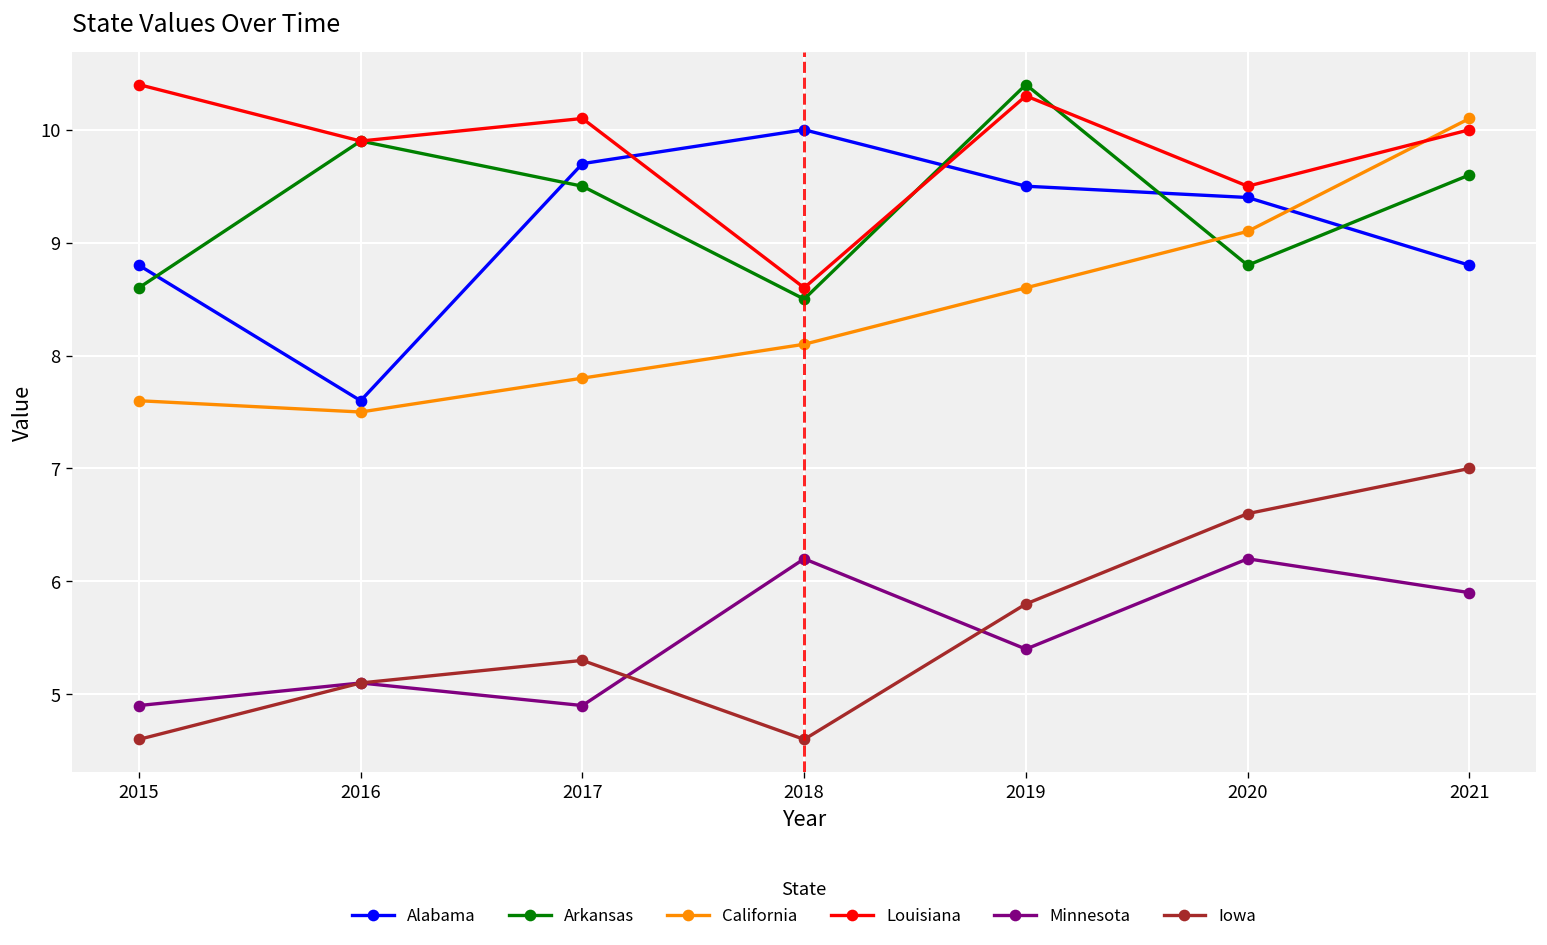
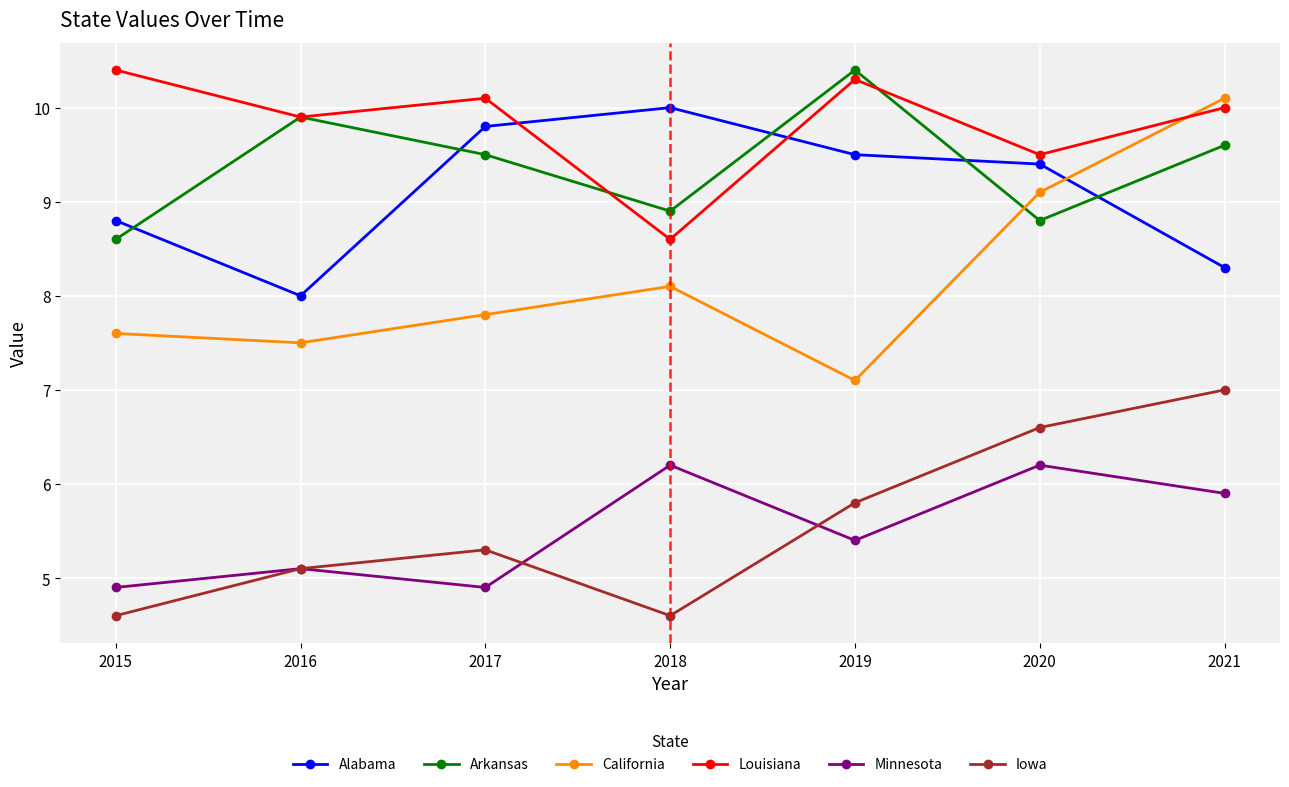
  {
    "Alabama": {
      "2015": 8.8,
-     "2016": 7.6,
-     "2017": 9.7,
+     "2016": 8.0,
+     "2017": 9.8,
      "2018": 10.0,
      "2019": 9.5,
      "2020": 9.4,
-     "2021": 8.8
+     "2021": 8.3
    },
    "Arkansas": {
      "2015": 8.6,
      "2017": 9.5,
-     "2018": 8.5,
+     "2018": 8.9,
      "2019": 10.4,
      "2020": 8.8,
      "2021": 9.6
    },
    "California": {
      "2015": 7.6,
      "2016": 7.5,
      "2017": 7.8,
      "2018": 8.1,
-     "2019": 8.6,
+     "2019": 7.1,
      "2020": 9.1,
      "2021": 10.1
    },
    "Louisiana": {
      "2015": 10.4,
      "2017": 10.1,
      "2018": 8.6,
      "2019": 10.3,
      "2020": 9.5,
      "2021": 10.0
    },
    "Minnesota": {
      "2015": 4.9,
      "2017": 4.9,
      "2018": 6.2,
      "2019": 5.4,
      "2020": 6.2,
      "2021": 5.9
    },
    "Iowa": {
      "2015": 4.6,
      "2017": 5.3,
      "2018": 4.6,
      "2019": 5.8,
      "2020": 6.6,
      "2021": 7.0
    }
  }
